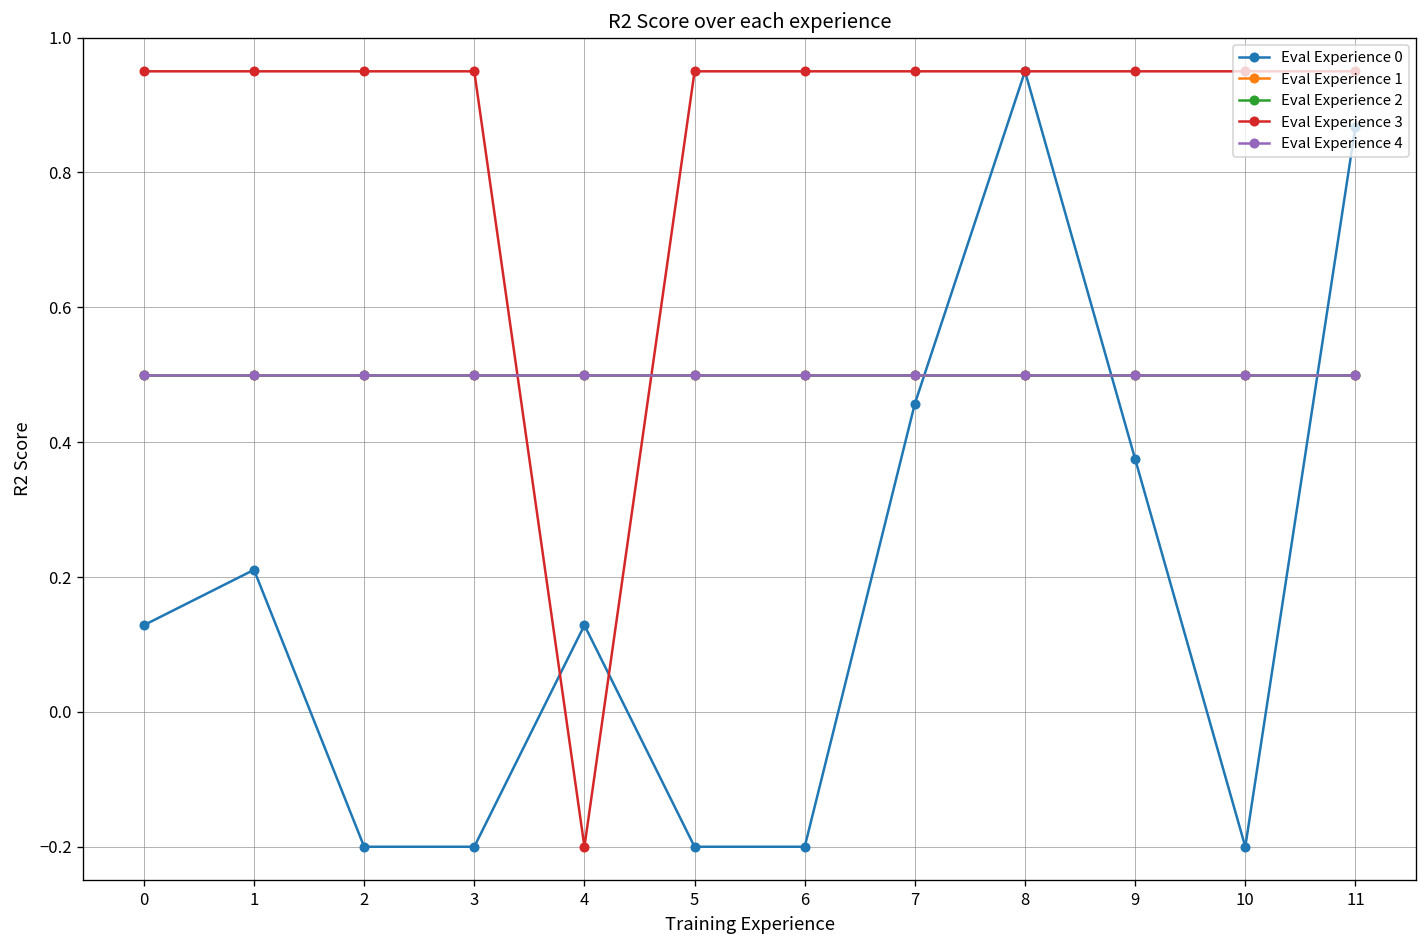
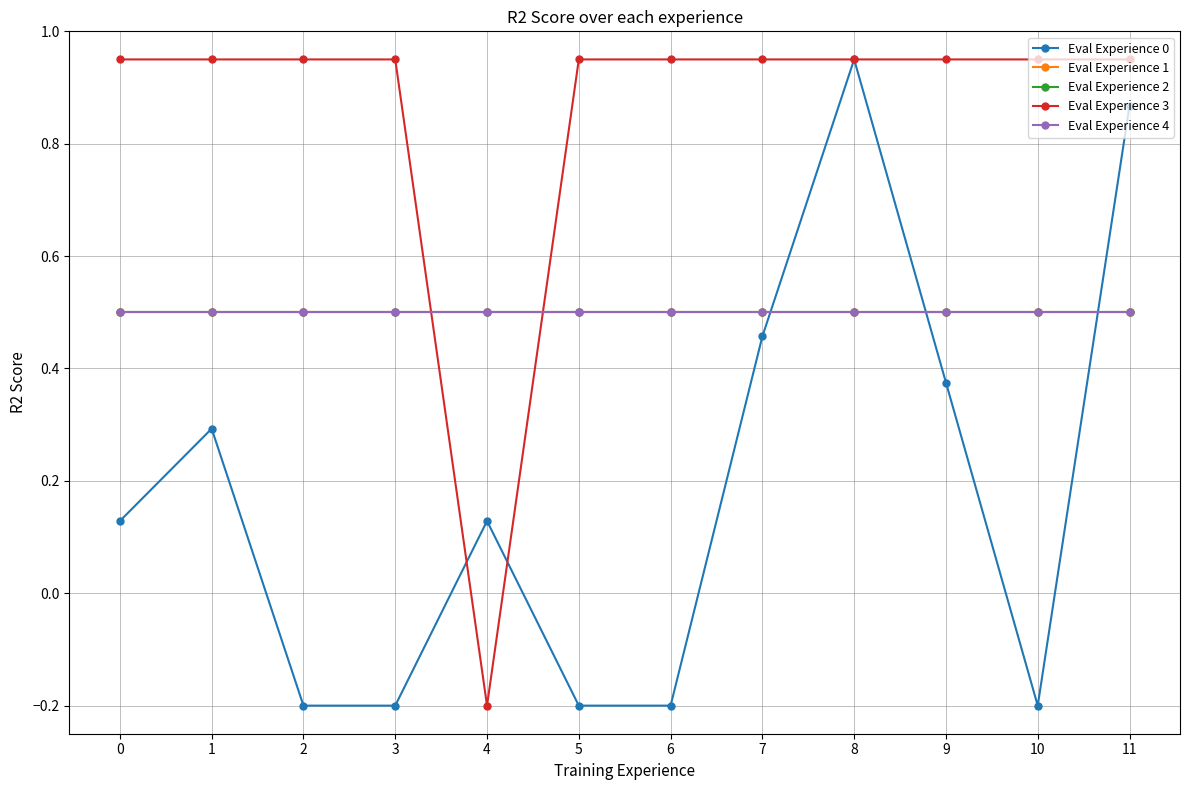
  {
    "Eval Experience 0": {
      "0": 0.13,
-     "1": 0.21,
+     "1": 0.29,
      "2": -0.20,
      "3": -0.20,
      "4": 0.13,
      "5": -0.20,
      "6": -0.20,
      "7": 0.46,
      "9": 0.37,
      "10": -0.20
    },
    "Eval Experience 4": {
      "0": 0.50,
      "1": 0.50,
      "2": 0.50,
      "3": 0.50,
      "4": 0.50,
      "5": 0.50,
      "6": 0.50,
      "7": 0.50,
      "8": 0.50,
      "9": 0.50,
      "10": 0.50,
      "11": 0.50
    },
    "Eval Experience 3": {
      "0": 0.95,
      "1": 0.95,
      "2": 0.95,
      "3": 0.95,
      "4": -0.20,
      "5": 0.95,
      "6": 0.95,
      "7": 0.95,
      "9": 0.95
    }
  }
